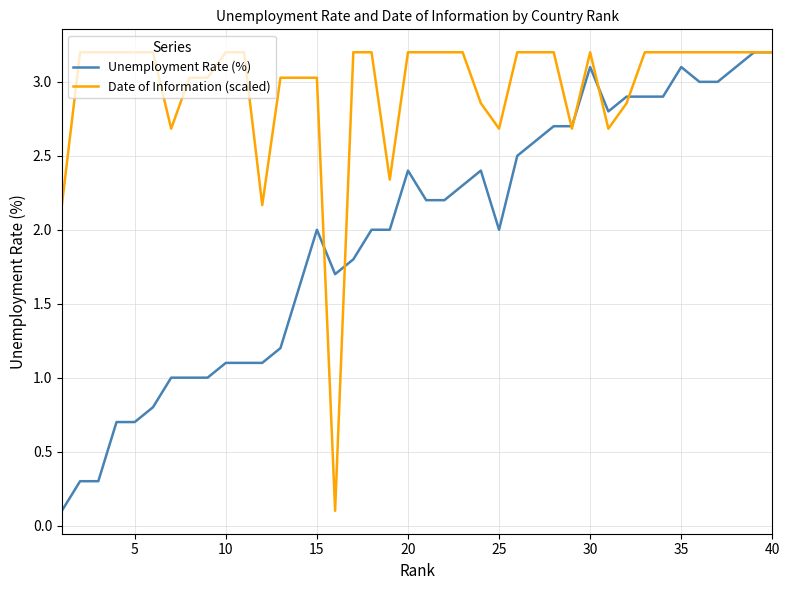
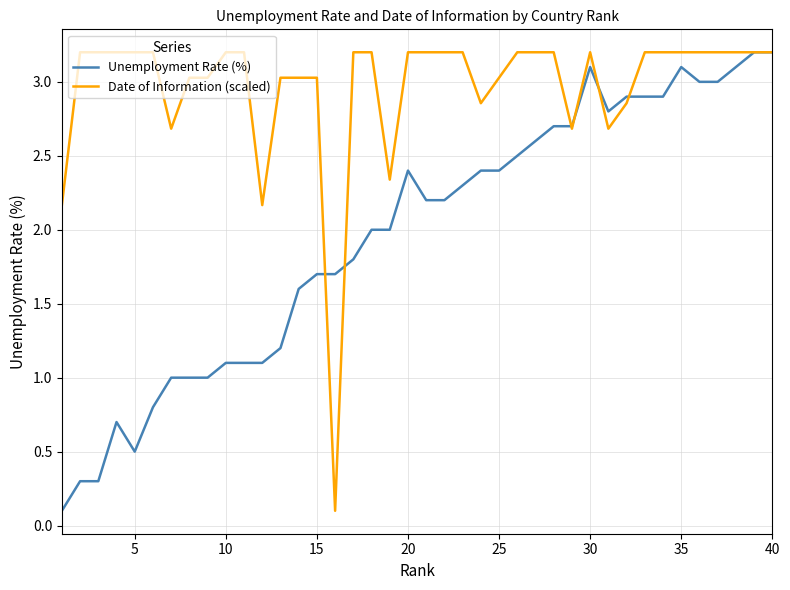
  {
    "Unemployment Rate (%)": {
-     "5": 0.7,
+     "5": 0.5,
      "10": 1.1,
-     "15": 2.0,
+     "15": 1.7,
      "20": 2.4,
-     "25": 2.0,
+     "25": 2.4,
      "30": 3.1,
      "35": 3.1
    },
    "Date of Information (scaled)": {
      "15": 3.03,
      "20": 3.20,
-     "25": 2.68,
+     "25": 3.03,
      "30": 3.20,
      "35": 3.20
    }
  }
